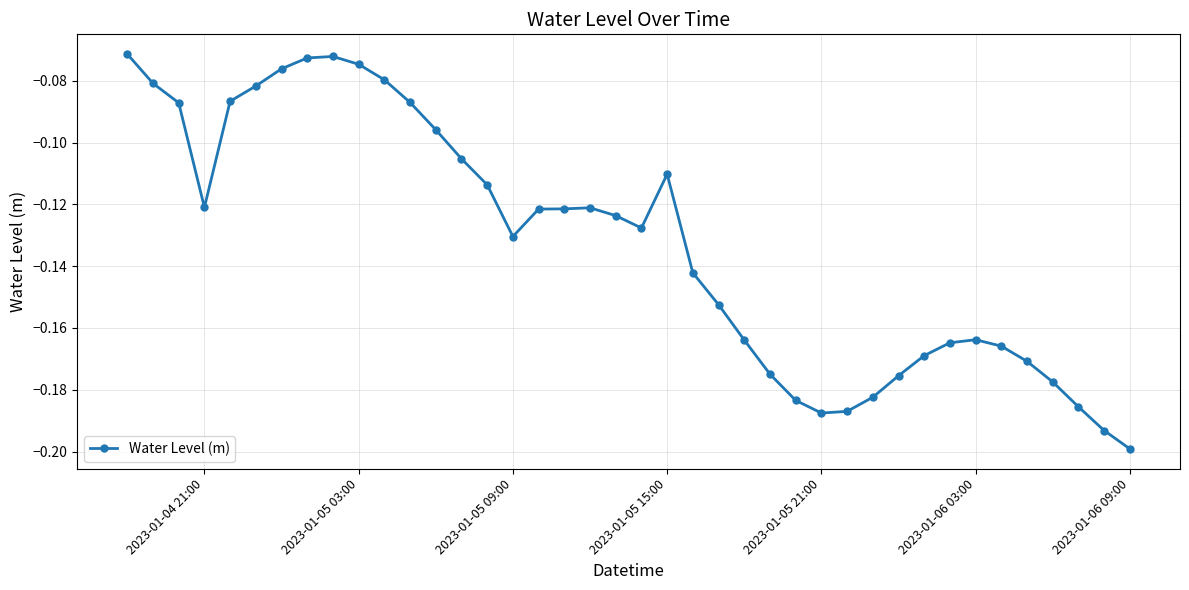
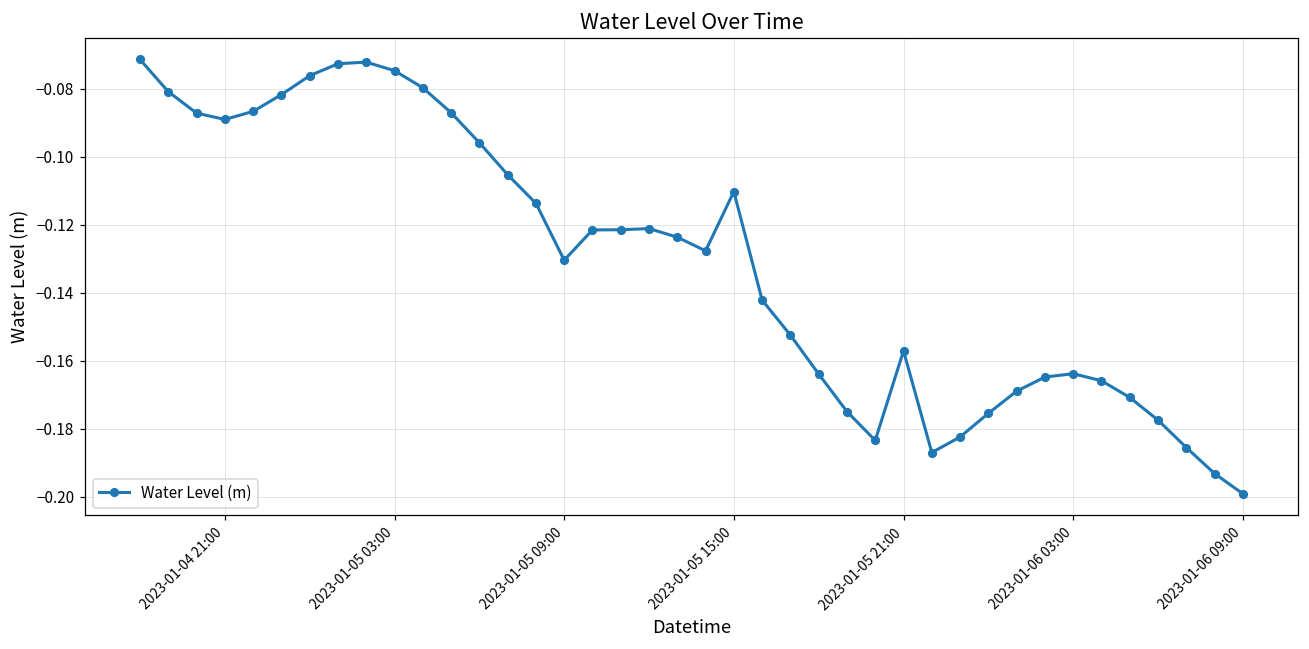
  {
-   "2023-01-04 21:00": -0.121,
+   "2023-01-04 21:00": -0.089,
    "2023-01-05 03:00": -0.075,
    "2023-01-05 09:00": -0.130,
    "2023-01-05 15:00": -0.110,
-   "2023-01-05 21:00": -0.188,
+   "2023-01-05 21:00": -0.157,
    "2023-01-06 03:00": -0.164,
    "2023-01-06 09:00": -0.199
  }
